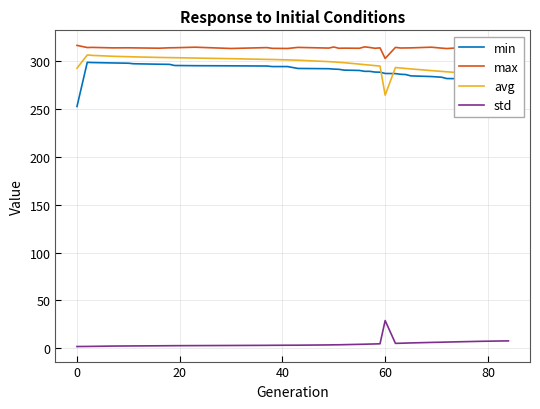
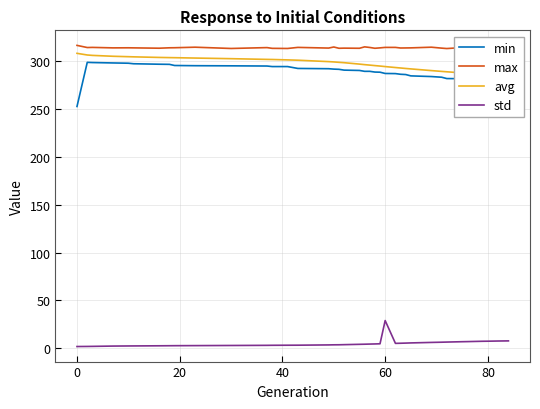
  {
    "min": {
      "0": 250,
      "60": 290
    },
    "max": {
      "0": 320,
-     "60": 300
+     "60": 310
    },
    "avg": {
-     "0": 290,
-     "60": 260
+     "0": 310,
+     "60": 290
    },
    "std": {
      "0": 0,
      "60": 30,
      "80": 10
    }
  }
